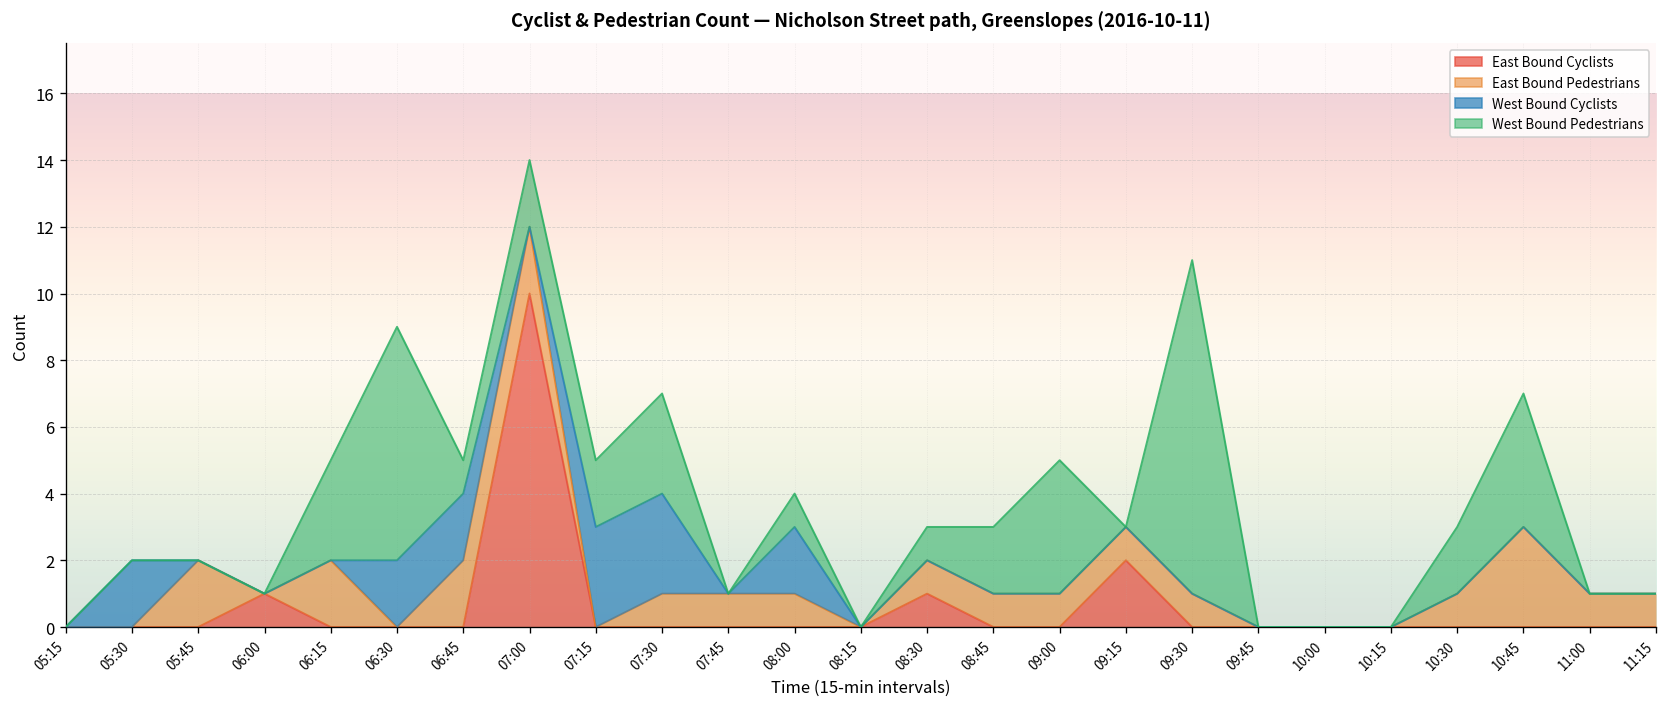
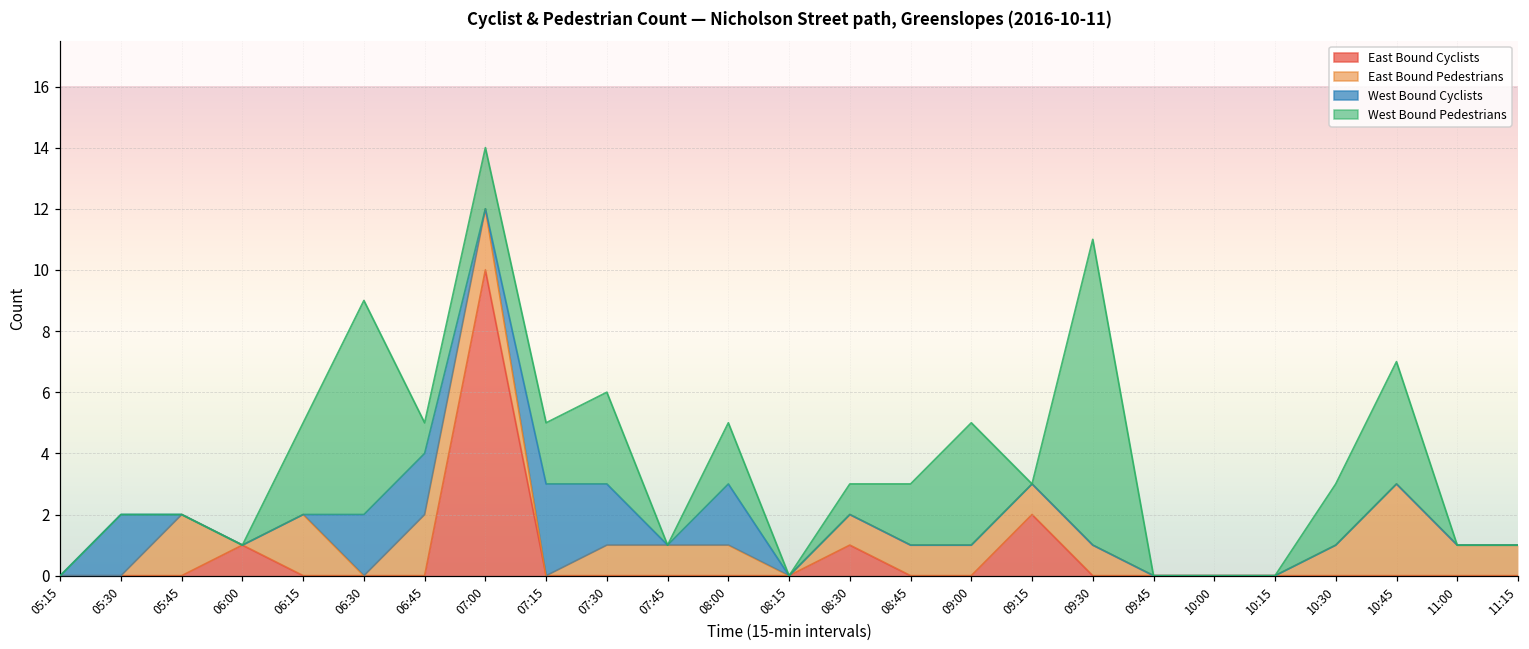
  {
    "West Bound Cyclists": {
      "06:30": 2,
      "06:45": 2,
      "07:15": 3,
-     "07:30": 3,
+     "07:30": 2,
      "08:00": 2
    },
    "West Bound Pedestrians": {
      "06:15": 3,
      "06:30": 7,
      "06:45": 1,
      "07:00": 2,
      "07:15": 2,
      "07:30": 3,
-     "08:00": 1,
+     "08:00": 2,
      "08:30": 1,
      "08:45": 2,
      "09:00": 4,
      "09:30": 10,
      "10:30": 2,
      "10:45": 4
    }
  }
